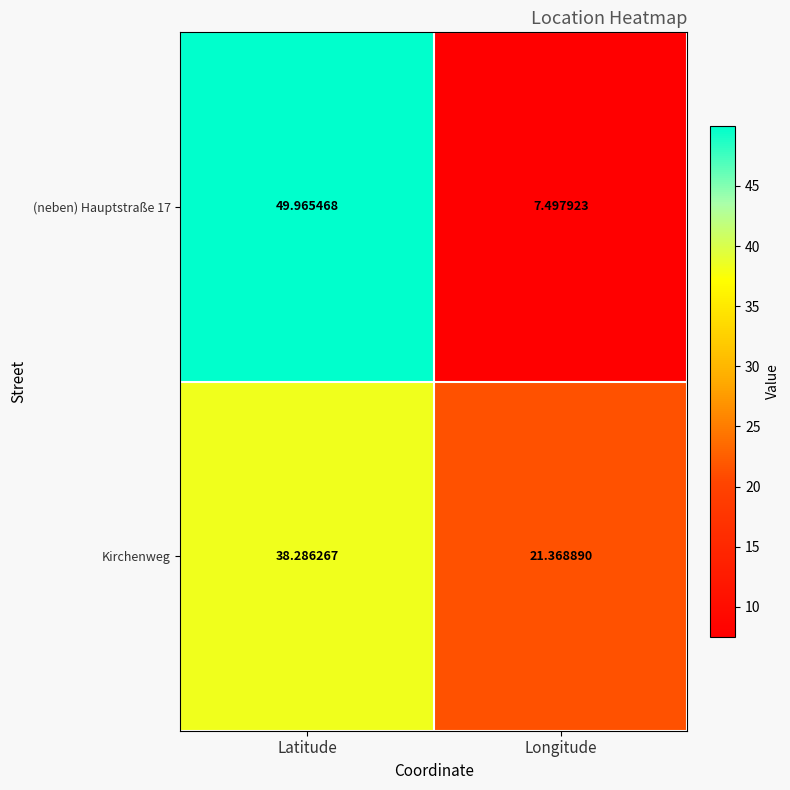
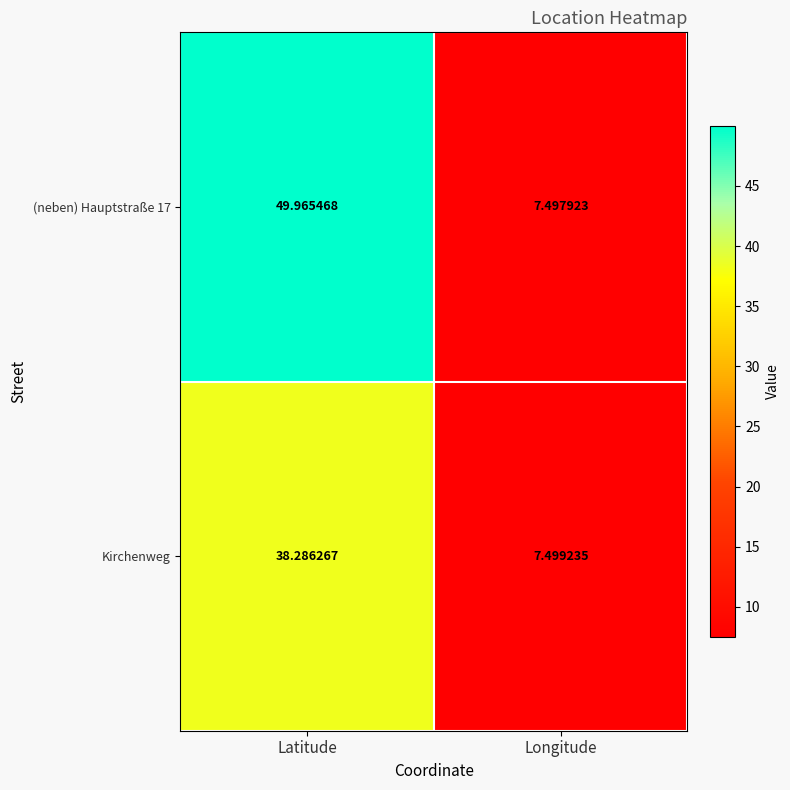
  {
    "(neben) Hauptstraße 17": {
      "Latitude": 49.965468,
      "Longitude": 7.497923
    },
    "Kirchenweg": {
      "Latitude": 38.286267,
-     "Longitude": 21.368890
+     "Longitude": 7.499235
    }
  }
